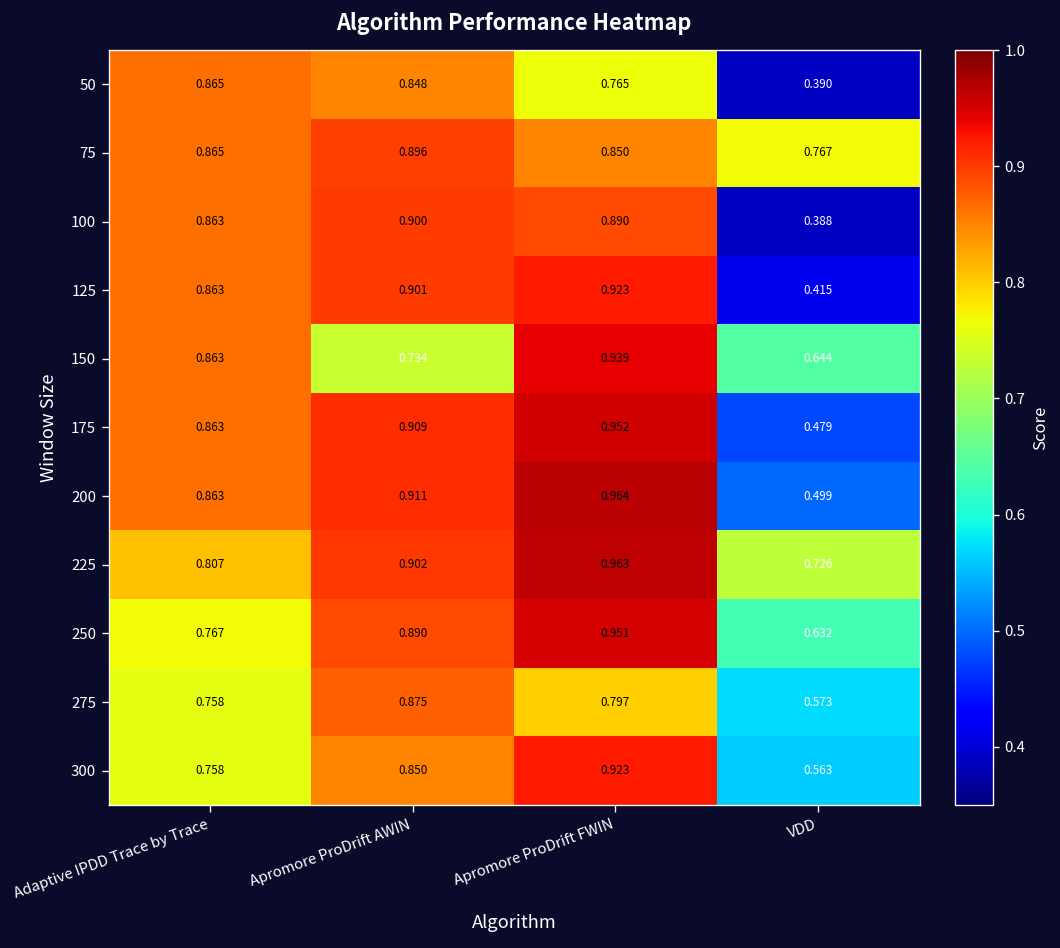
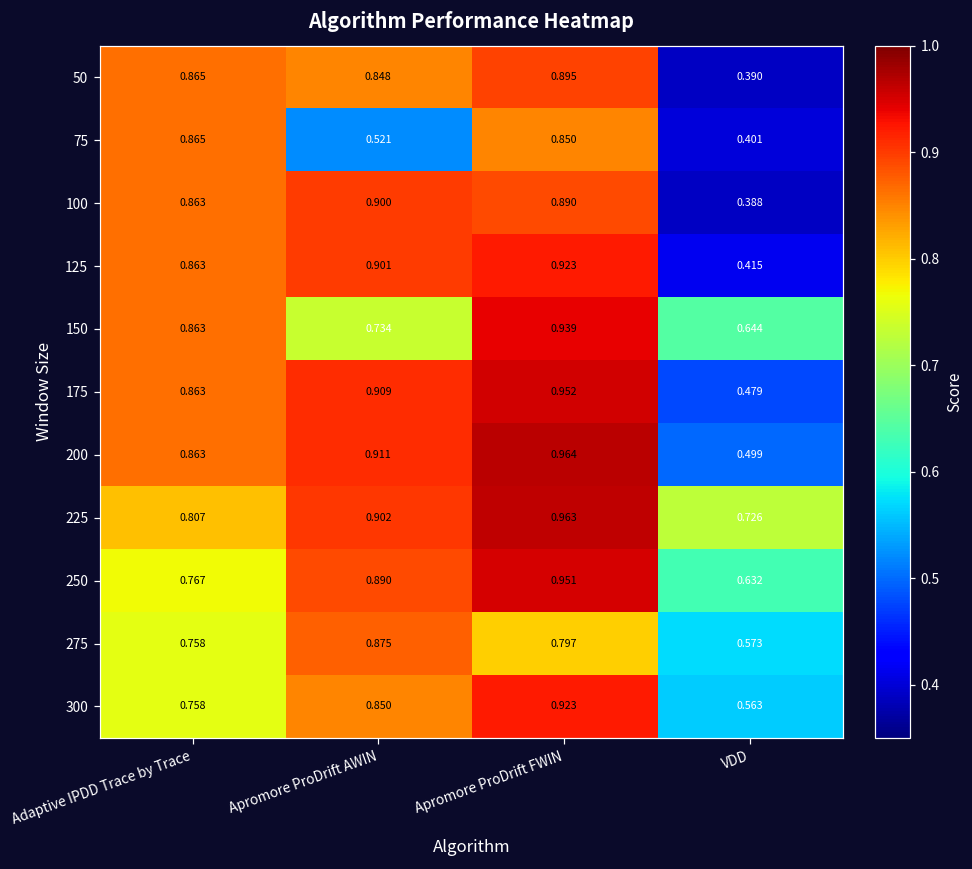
  {
    "50": {
      "Adaptive IPDD Trace by Trace": 0.865,
      "Apromore ProDrift AWIN": 0.848,
-     "Apromore ProDrift FWIN": 0.765,
+     "Apromore ProDrift FWIN": 0.895,
      "VDD": 0.390
    },
    "75": {
      "Adaptive IPDD Trace by Trace": 0.865,
-     "Apromore ProDrift AWIN": 0.896,
+     "Apromore ProDrift AWIN": 0.521,
      "Apromore ProDrift FWIN": 0.850,
-     "VDD": 0.767
+     "VDD": 0.401
    },
    "100": {
      "Adaptive IPDD Trace by Trace": 0.863,
      "Apromore ProDrift AWIN": 0.900,
      "Apromore ProDrift FWIN": 0.890,
      "VDD": 0.388
    },
    "125": {
      "Adaptive IPDD Trace by Trace": 0.863,
      "Apromore ProDrift AWIN": 0.901,
      "Apromore ProDrift FWIN": 0.923,
      "VDD": 0.415
    },
    "150": {
      "Adaptive IPDD Trace by Trace": 0.863,
      "Apromore ProDrift AWIN": 0.734,
      "Apromore ProDrift FWIN": 0.939,
      "VDD": 0.644
    },
    "175": {
      "Adaptive IPDD Trace by Trace": 0.863,
      "Apromore ProDrift AWIN": 0.909,
      "Apromore ProDrift FWIN": 0.952,
      "VDD": 0.479
    },
    "200": {
      "Adaptive IPDD Trace by Trace": 0.863,
      "Apromore ProDrift AWIN": 0.911,
      "Apromore ProDrift FWIN": 0.964,
      "VDD": 0.499
    },
    "225": {
      "Adaptive IPDD Trace by Trace": 0.807,
      "Apromore ProDrift AWIN": 0.902,
      "Apromore ProDrift FWIN": 0.963,
      "VDD": 0.726
    },
    "250": {
      "Adaptive IPDD Trace by Trace": 0.767,
      "Apromore ProDrift AWIN": 0.890,
      "Apromore ProDrift FWIN": 0.951,
      "VDD": 0.632
    },
    "275": {
      "Adaptive IPDD Trace by Trace": 0.758,
      "Apromore ProDrift AWIN": 0.875,
      "Apromore ProDrift FWIN": 0.797,
      "VDD": 0.573
    },
    "300": {
      "Adaptive IPDD Trace by Trace": 0.758,
      "Apromore ProDrift AWIN": 0.850,
      "Apromore ProDrift FWIN": 0.923,
      "VDD": 0.563
    }
  }
